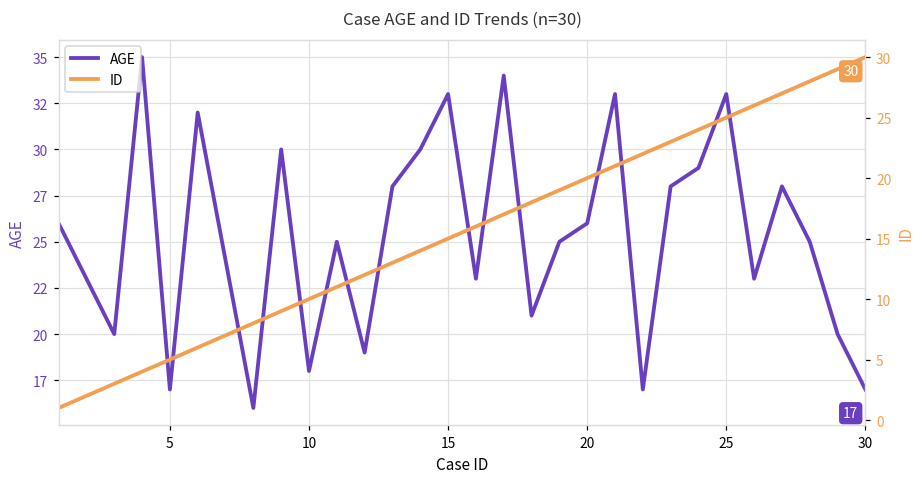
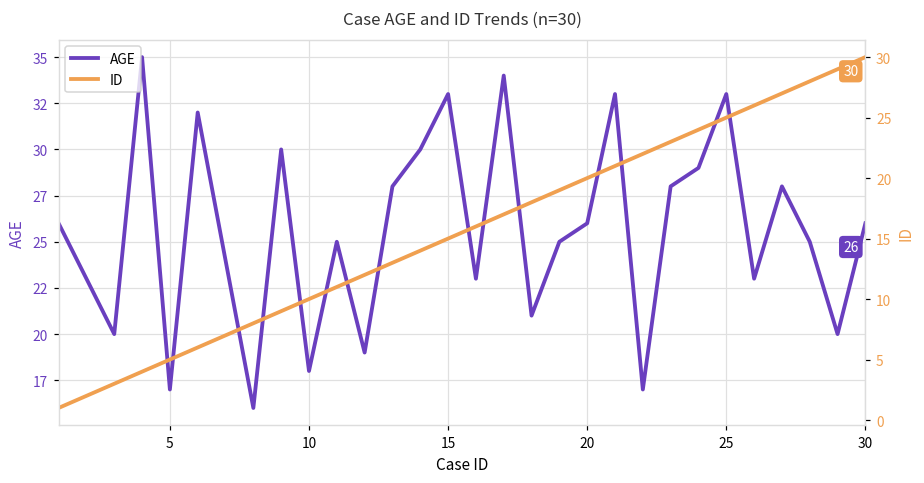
  {
    "AGE": {
-     "30": 17
+     "30": 26
    }
  }
